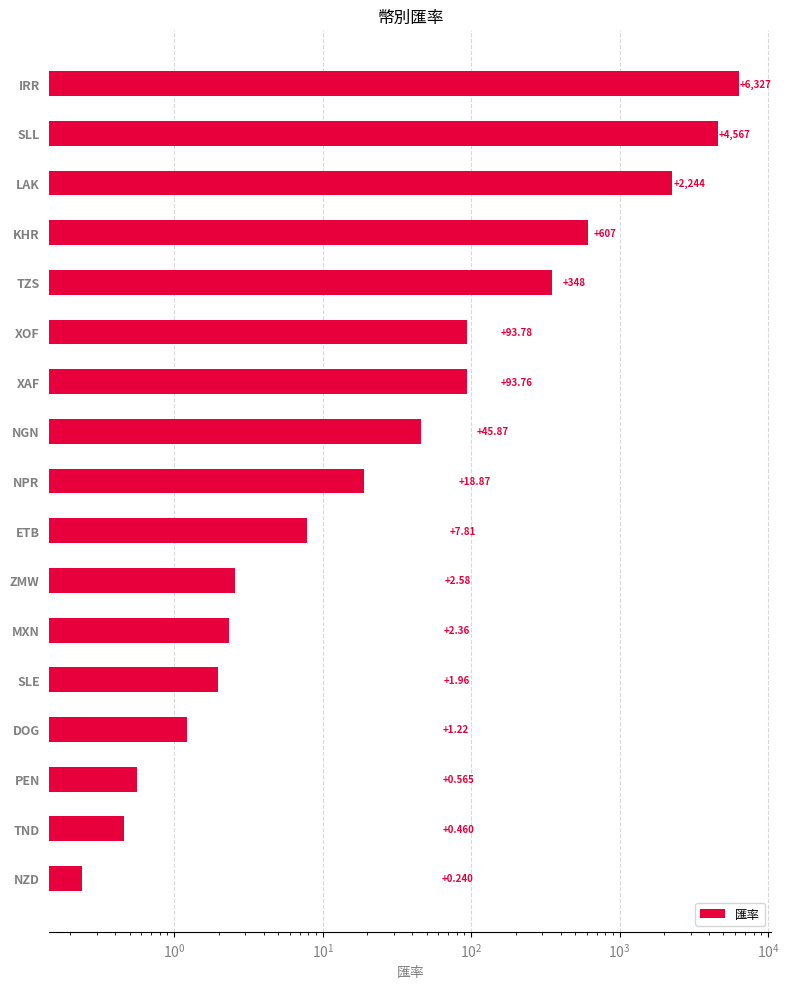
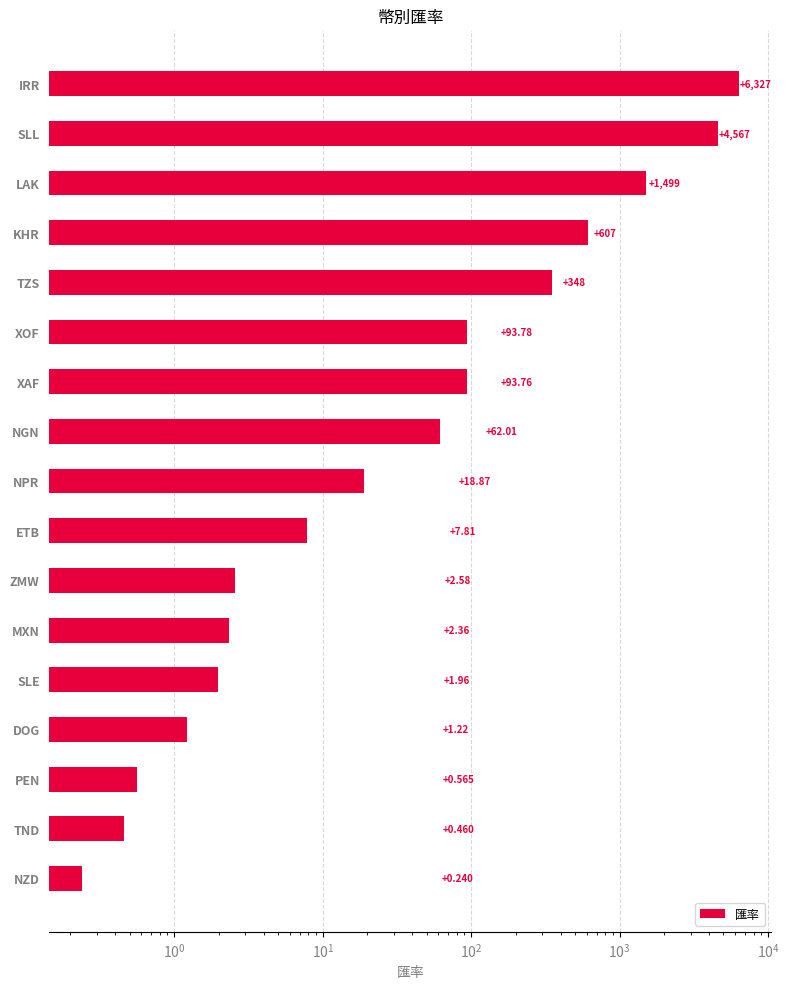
  {
    "IRR": "+6,327",
    "SLL": "+4,567",
-   "LAK": "+2,244",
+   "LAK": "+1,499",
    "KHR": "+607",
    "TZS": "+348",
-   "NGN": "+45.87"
+   "NGN": "+62.01"
  }
